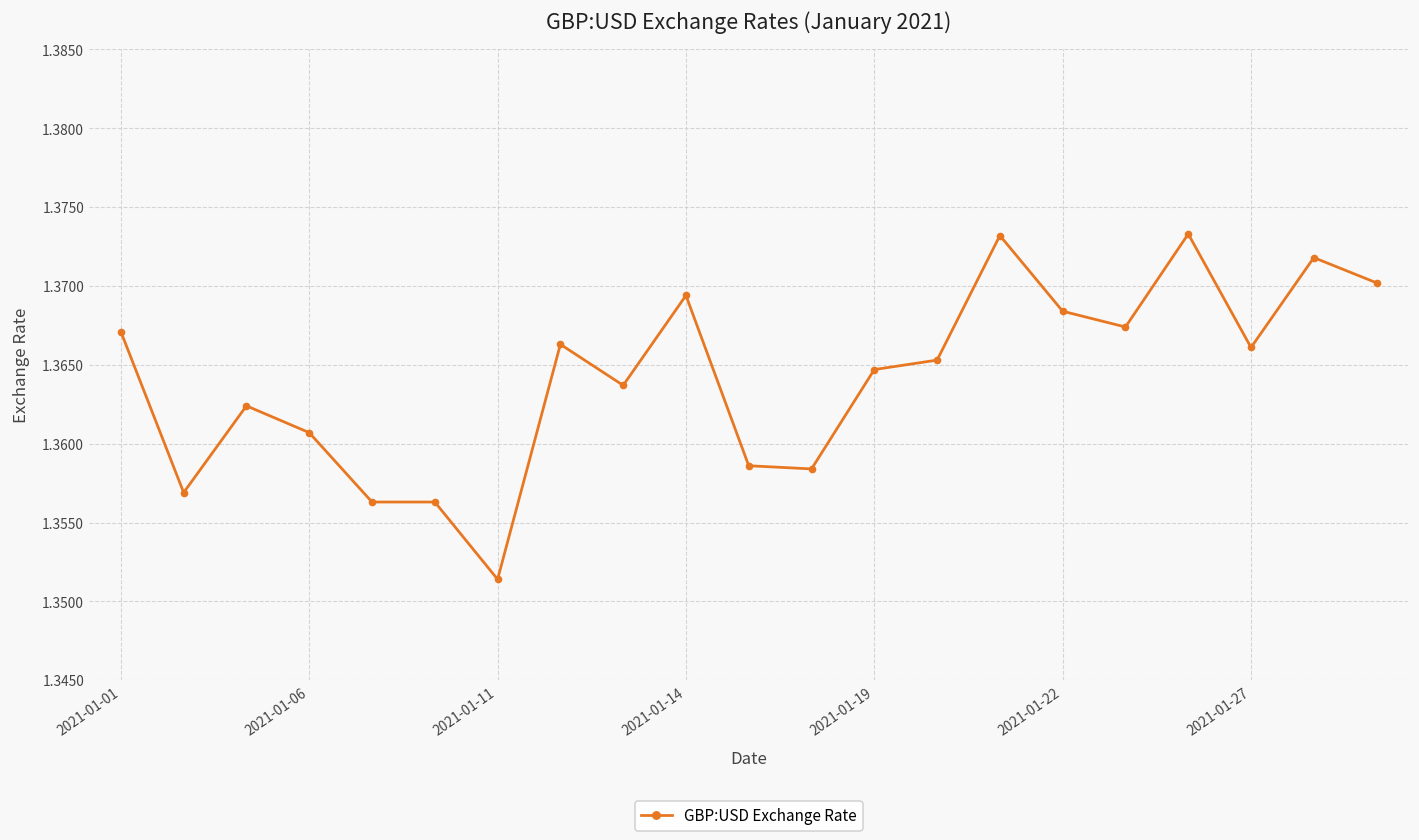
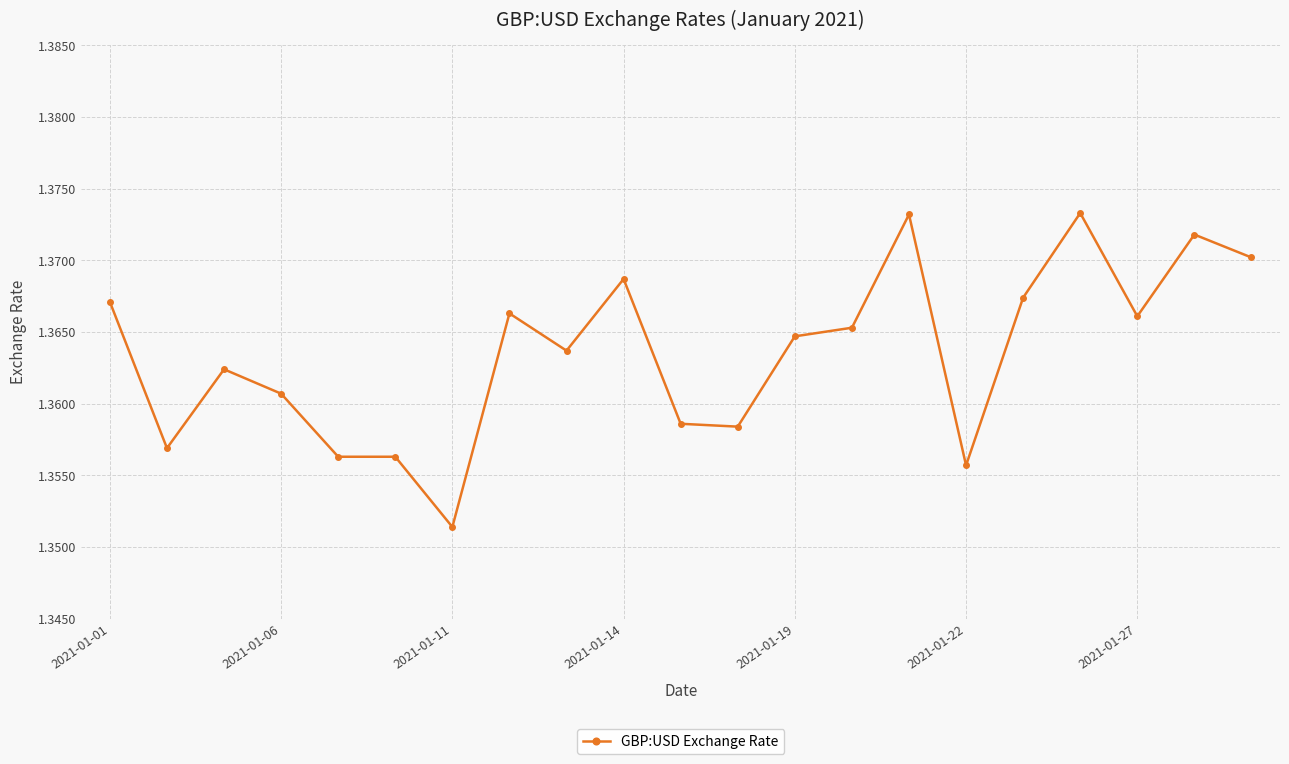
  {
    "2021-01-01": 1.3671,
    "2021-01-06": 1.3607,
    "2021-01-11": 1.3514,
-   "2021-01-14": 1.3694,
+   "2021-01-14": 1.3687,
    "2021-01-19": 1.3647,
-   "2021-01-22": 1.3684,
+   "2021-01-22": 1.3557,
    "2021-01-27": 1.3661
  }
